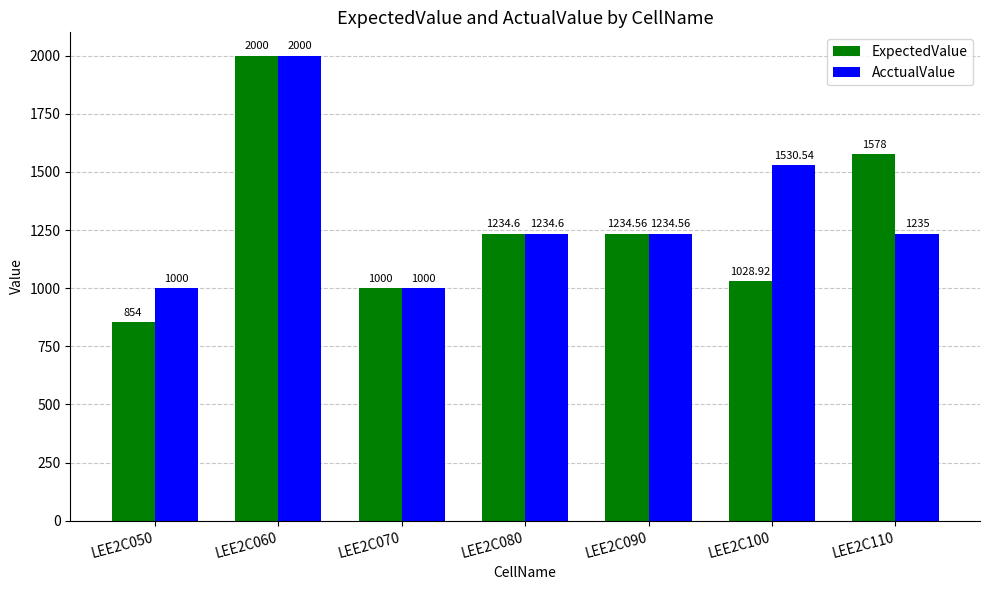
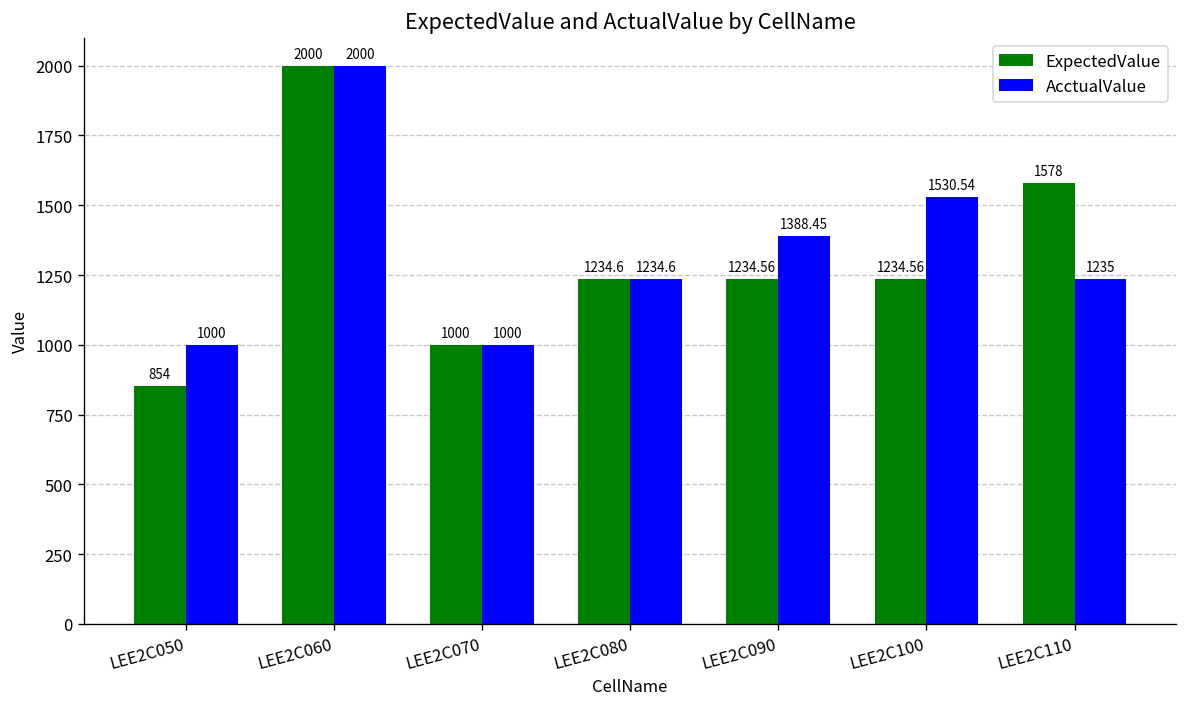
  {
    "ExpectedValue": {
      "LEE2C050": 854,
      "LEE2C060": 2000,
      "LEE2C070": 1000,
      "LEE2C080": 1234.6,
      "LEE2C090": 1234.56,
-     "LEE2C100": 1028.92,
+     "LEE2C100": 1234.56,
      "LEE2C110": 1578
    },
    "AcctualValue": {
      "LEE2C050": 1000,
      "LEE2C060": 2000,
      "LEE2C070": 1000,
      "LEE2C080": 1234.6,
-     "LEE2C090": 1234.56,
+     "LEE2C090": 1388.45,
      "LEE2C100": 1530.54,
      "LEE2C110": 1235
    }
  }
